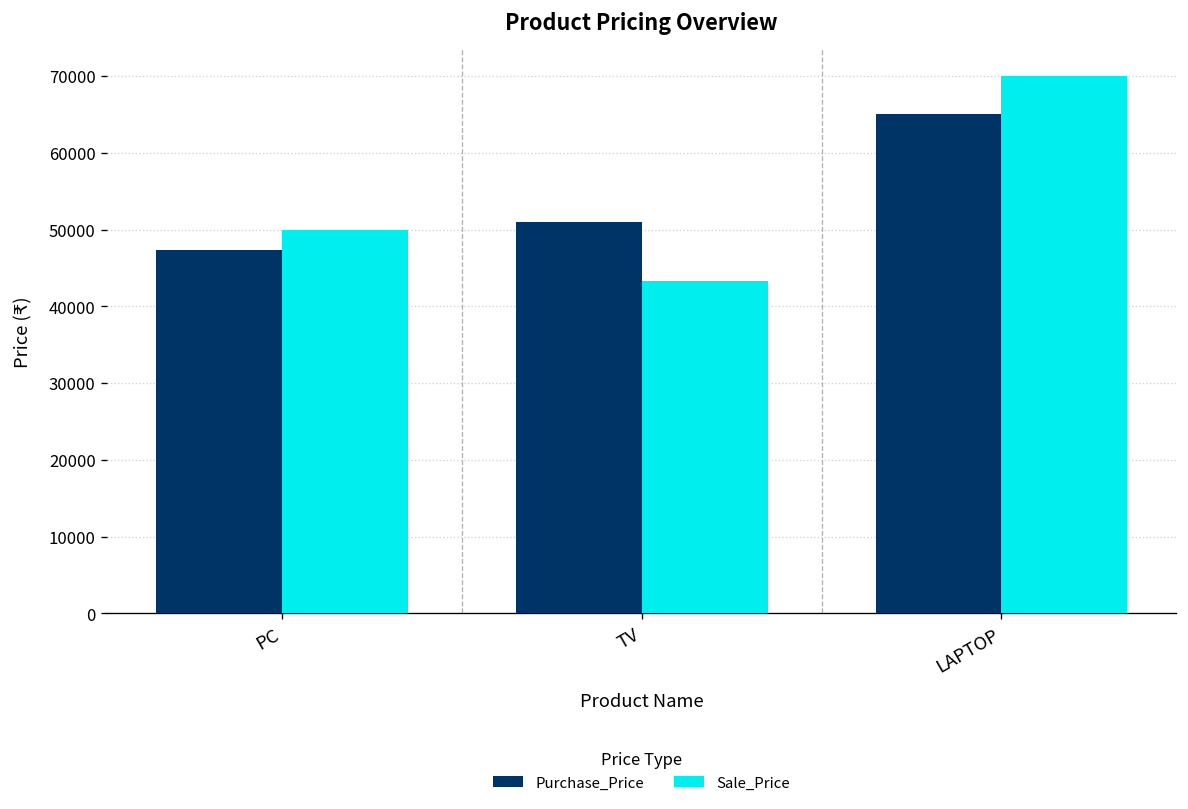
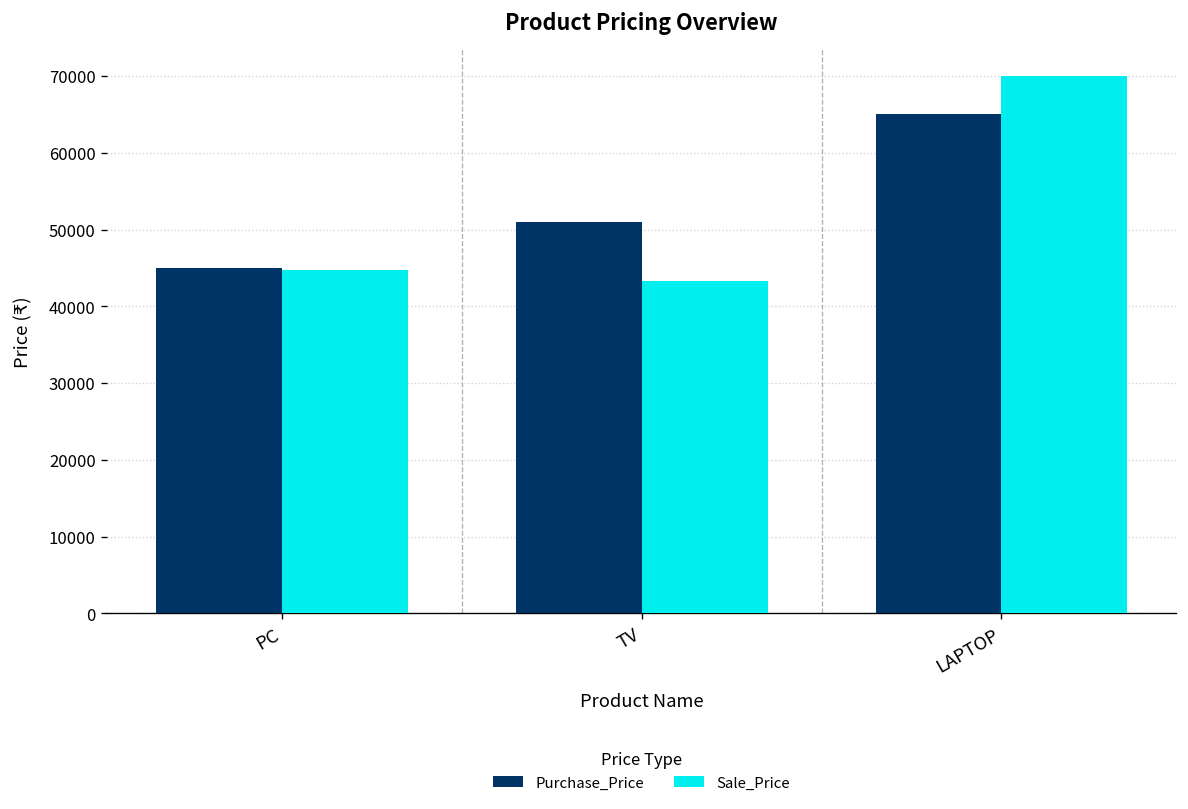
  {
    "Purchase_Price": {
-     "PC": 47000,
+     "PC": 45000,
      "TV": 51000,
      "LAPTOP": 65000
    },
    "Sale_Price": {
-     "PC": 50000,
+     "PC": 45000,
      "TV": 43000,
      "LAPTOP": 70000
    }
  }
